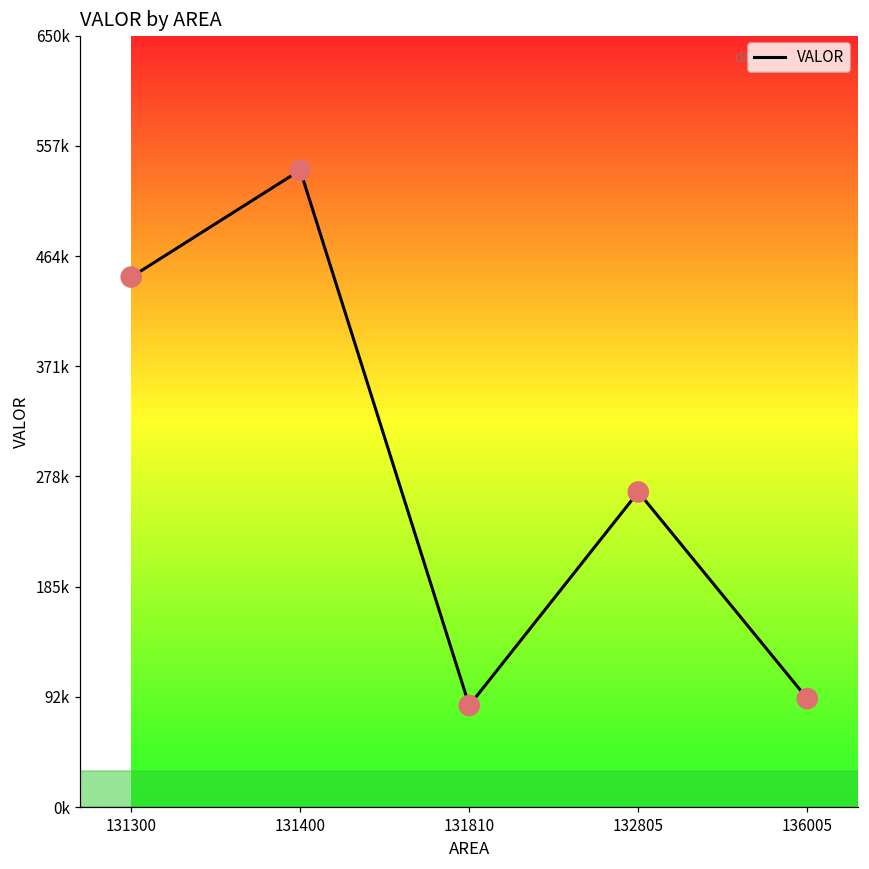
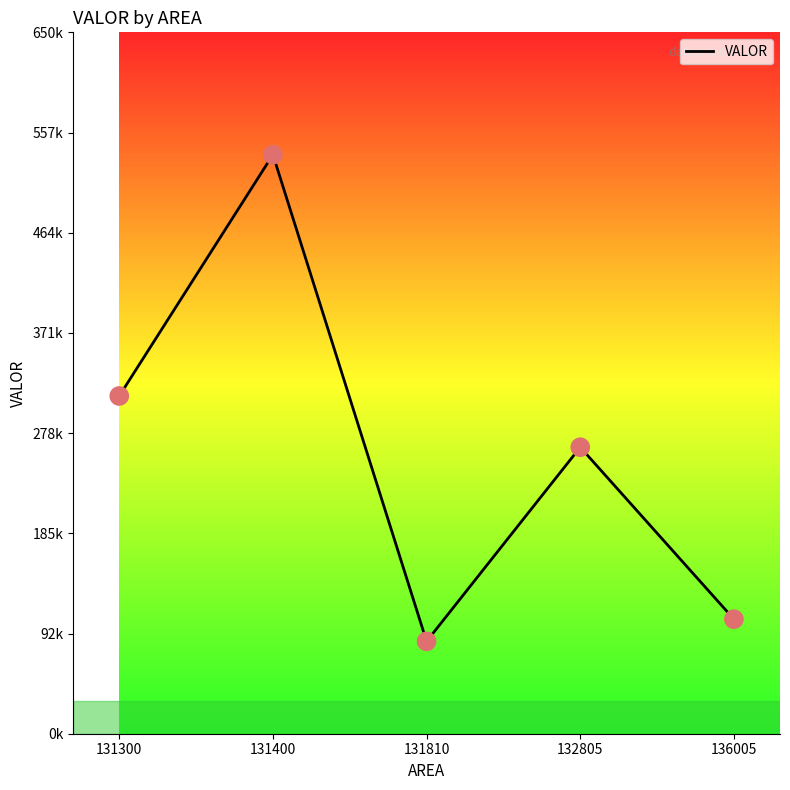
  {
-   "131300": 447000,
+   "131300": 313000,
    "131400": 537000,
    "131810": 86000,
    "132805": 266000,
-   "136005": 91000
+   "136005": 106000
  }
